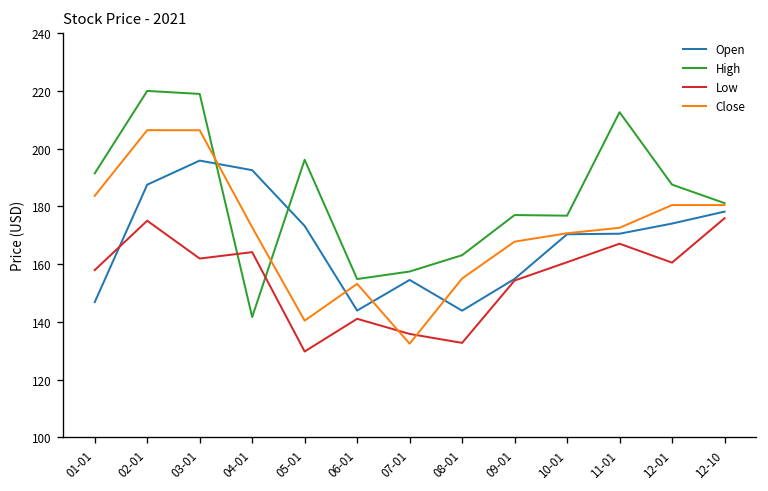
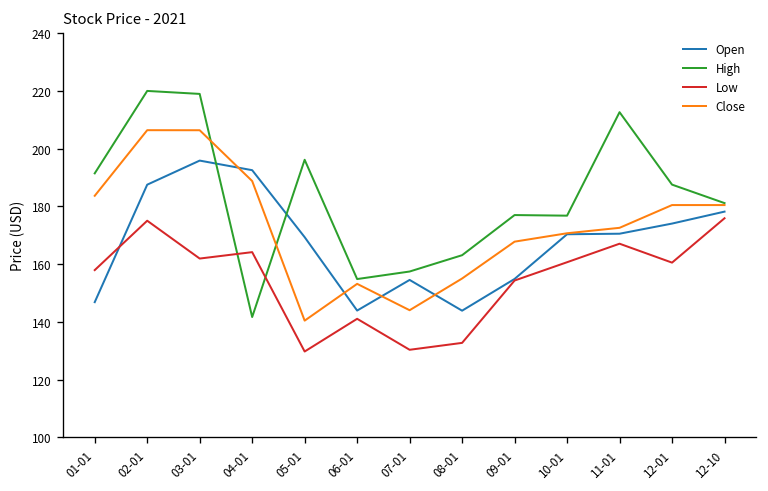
  {
    "Open": {
      "01-01": 147,
      "02-01": 187,
      "03-01": 196,
      "04-01": 193,
-     "05-01": 173,
+     "05-01": 169,
      "06-01": 144,
      "07-01": 155,
      "08-01": 144,
      "11-01": 171,
      "12-01": 174,
      "12-10": 178
    },
    "High": {
      "01-01": 191,
      "02-01": 220,
      "03-01": 219,
      "04-01": 142,
      "05-01": 196,
      "06-01": 155,
      "07-01": 157,
      "08-01": 163,
      "09-01": 177,
      "10-01": 177,
      "11-01": 213,
      "12-01": 188
    },
    "Low": {
      "01-01": 158,
      "02-01": 175,
      "03-01": 162,
      "04-01": 164,
      "05-01": 130,
      "06-01": 141,
-     "07-01": 136,
+     "07-01": 130,
      "08-01": 133,
      "10-01": 161,
      "11-01": 167,
      "12-01": 160,
      "12-10": 176
    },
    "Close": {
      "01-01": 184,
      "02-01": 206,
      "03-01": 206,
-     "04-01": 173,
+     "04-01": 189,
      "05-01": 140,
      "06-01": 153,
-     "07-01": 132,
+     "07-01": 144,
      "08-01": 155,
      "09-01": 168,
      "11-01": 173,
      "12-01": 180
    }
  }
